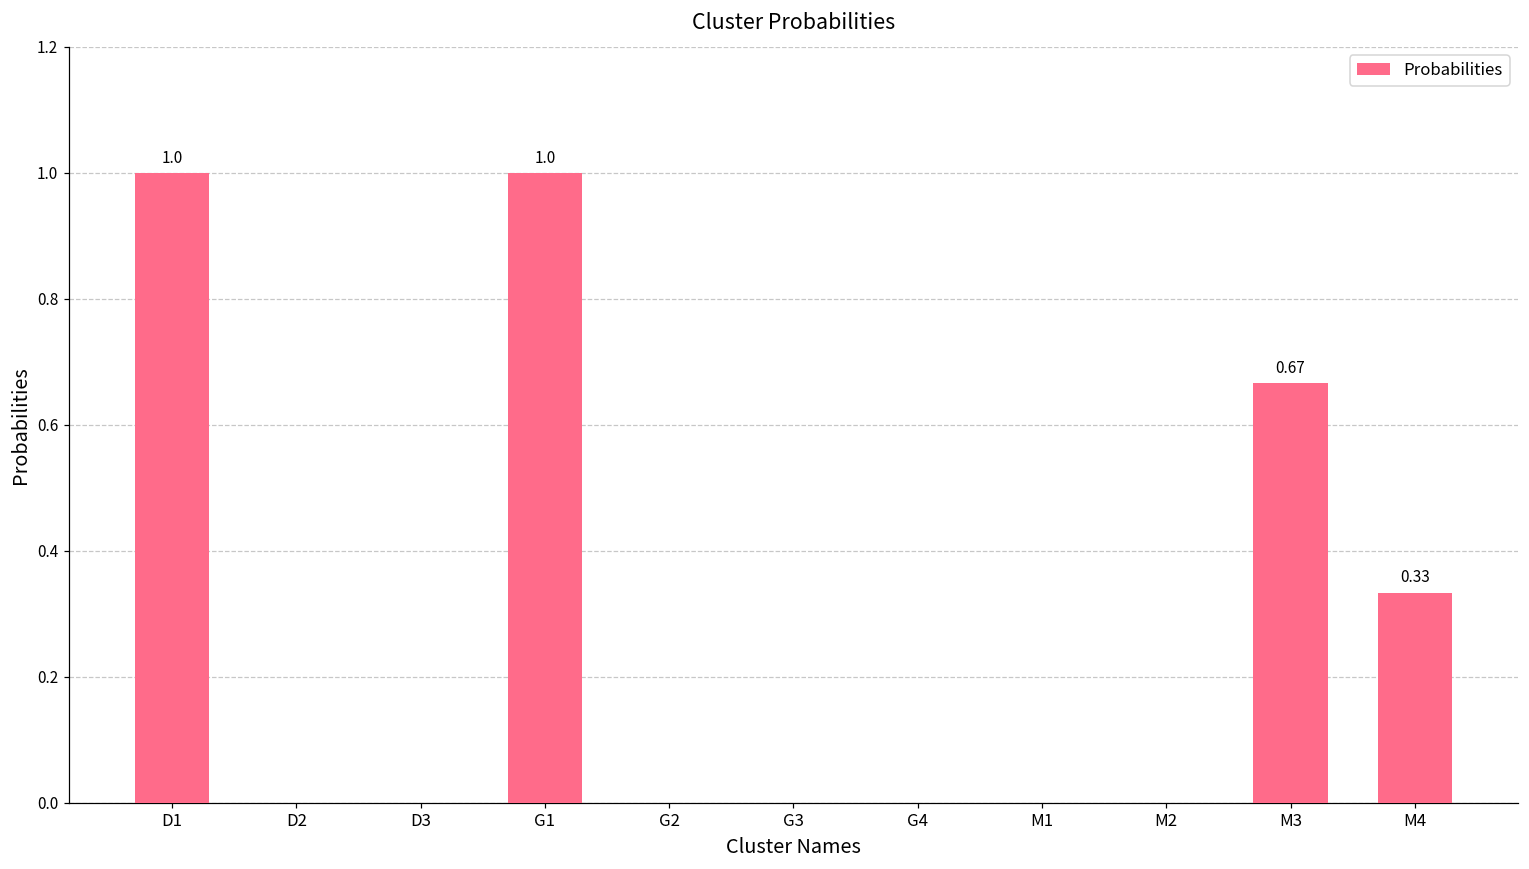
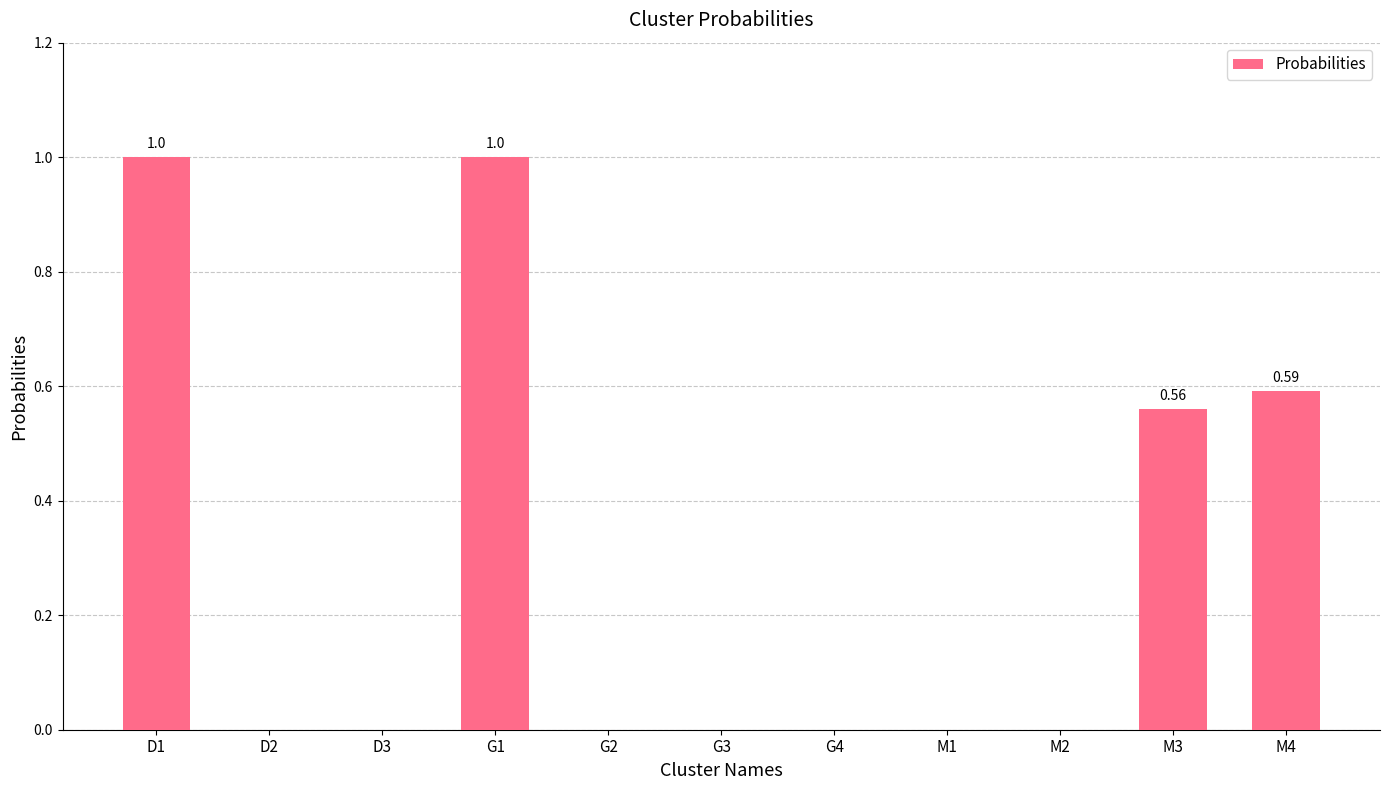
  {
    "D1": 1.0,
    "G1": 1.0,
-   "M3": 0.67,
-   "M4": 0.33
+   "M3": 0.56,
+   "M4": 0.59
  }
